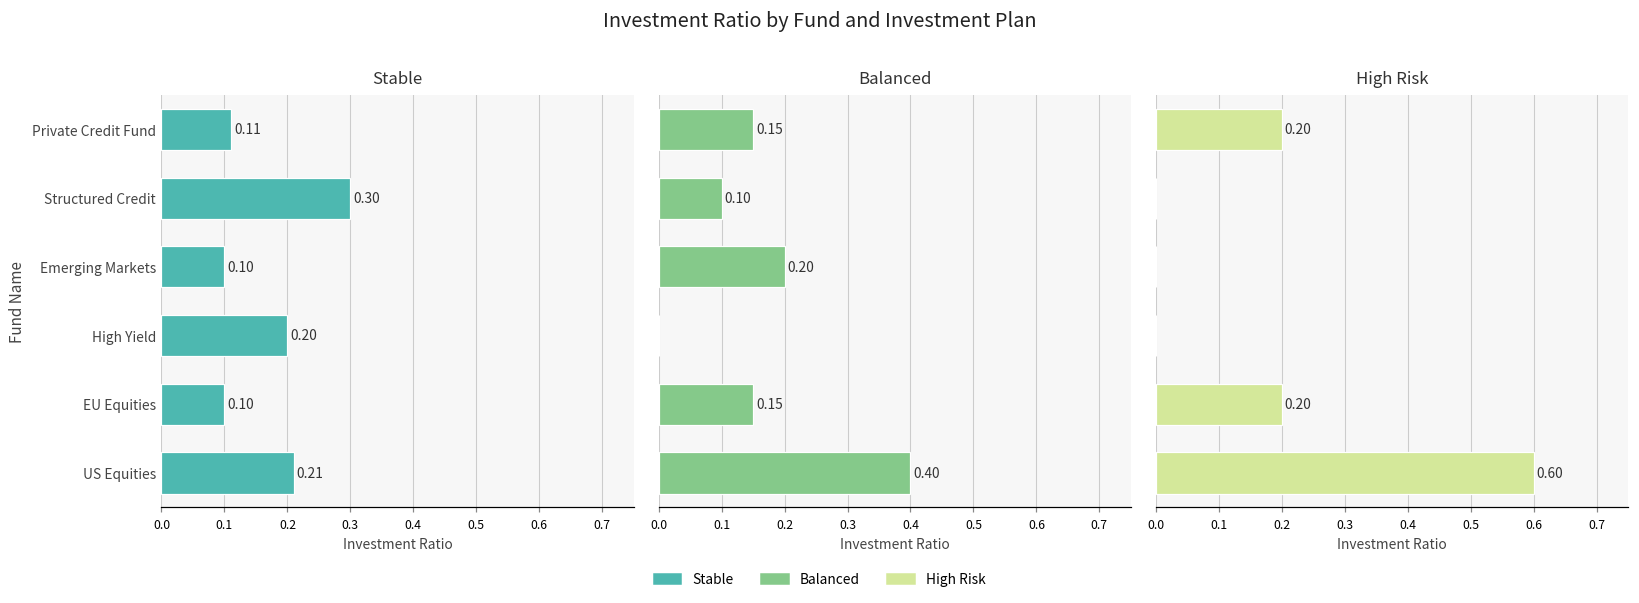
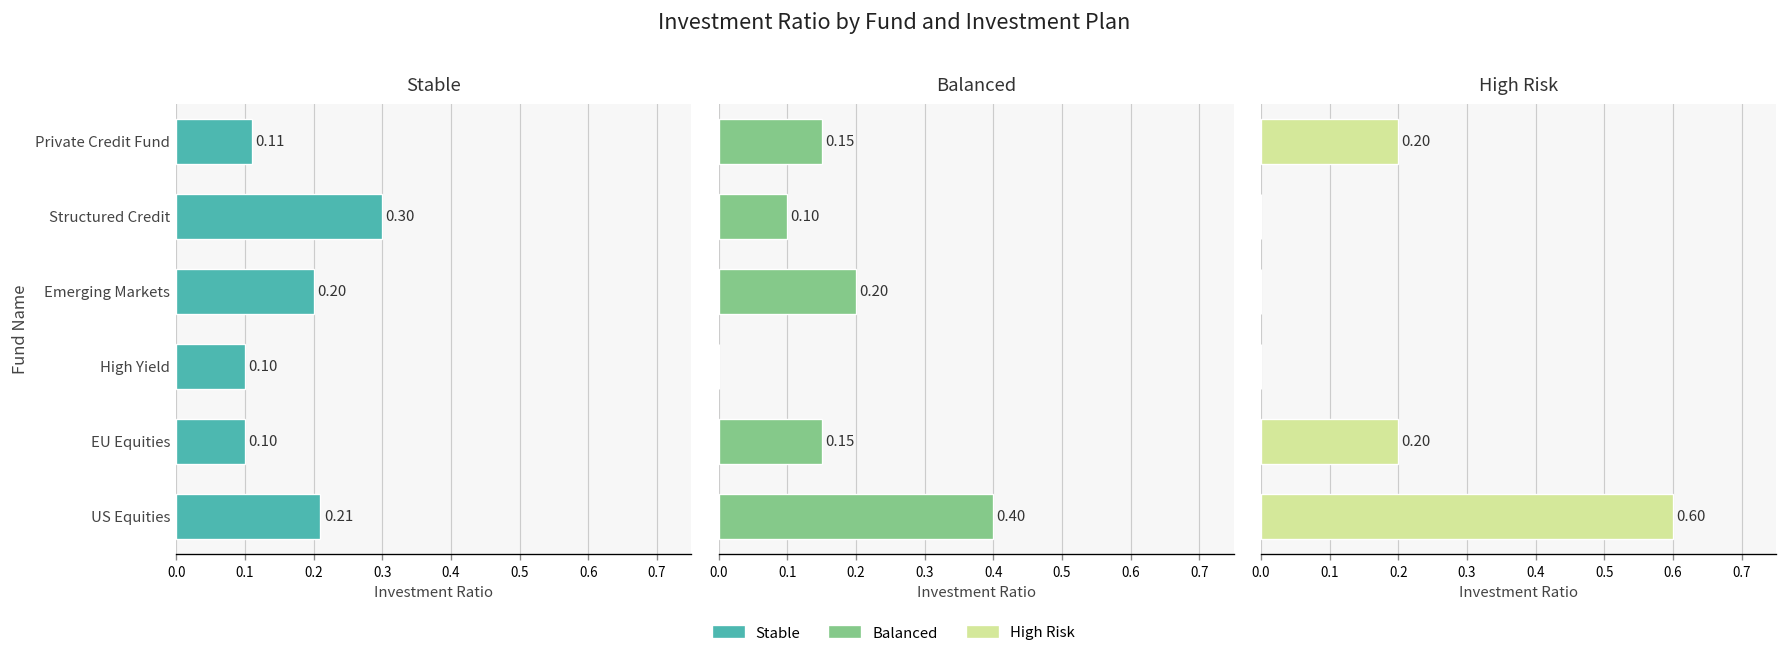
  {
    "Stable": {
      "Private Credit Fund": 0.11,
      "Structured Credit": 0.30,
-     "Emerging Markets": 0.10,
-     "High Yield": 0.20,
+     "Emerging Markets": 0.20,
+     "High Yield": 0.10,
      "EU Equities": 0.10,
      "US Equities": 0.21
    }
  }
